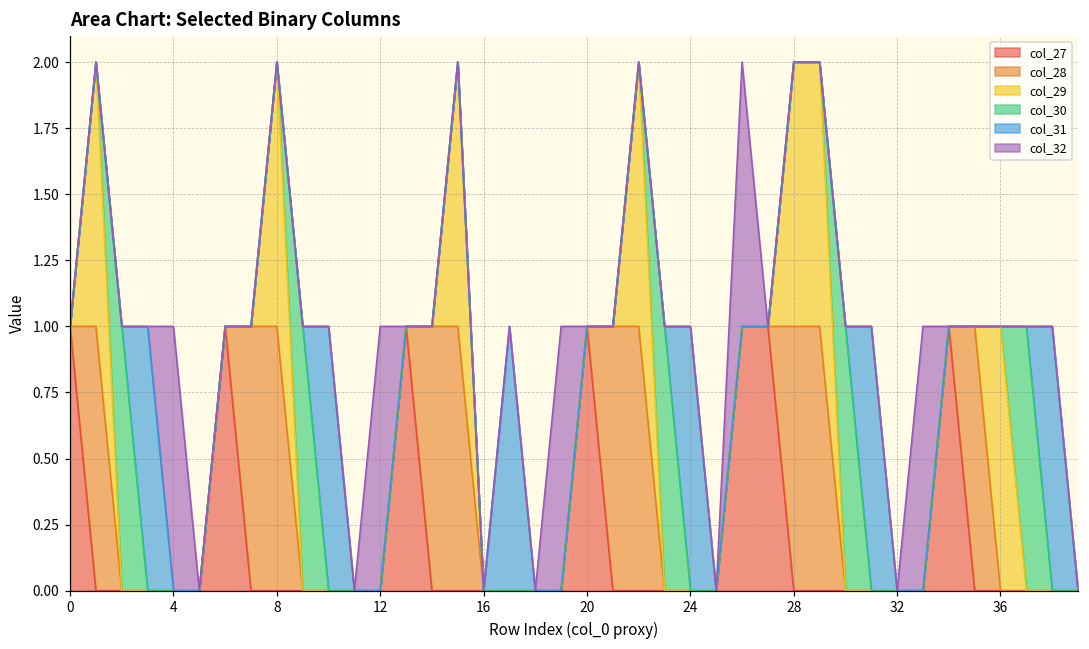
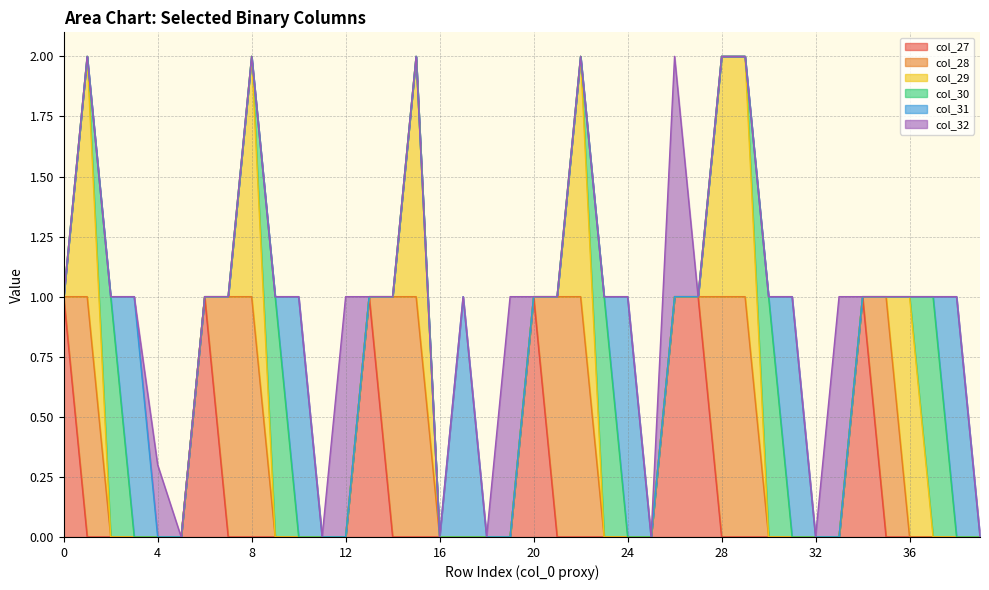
  {
    "col_32": {
-     "4": 1.0,
+     "4": 0.3,
      "12": 1.0
    }
  }
